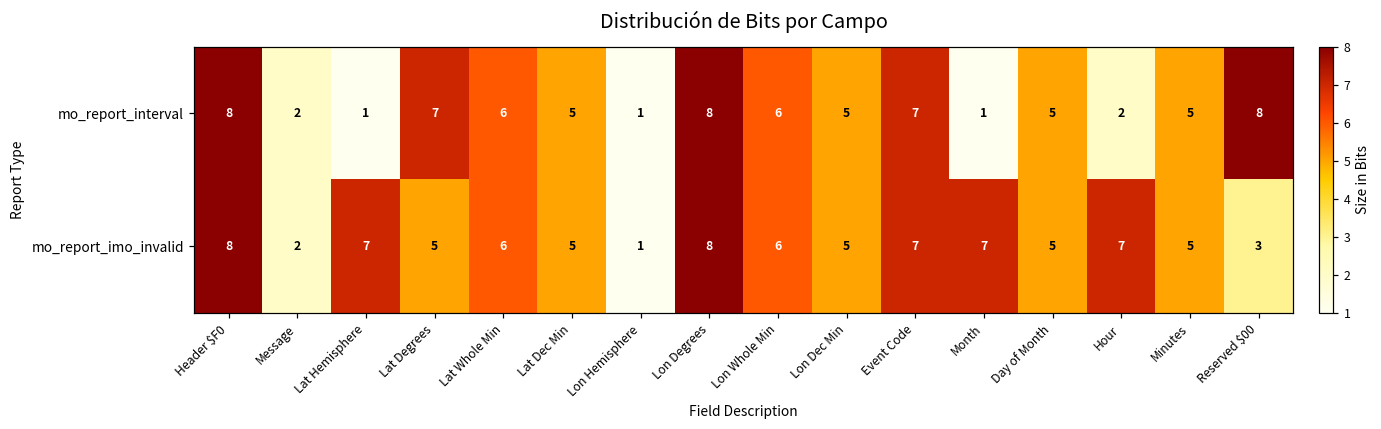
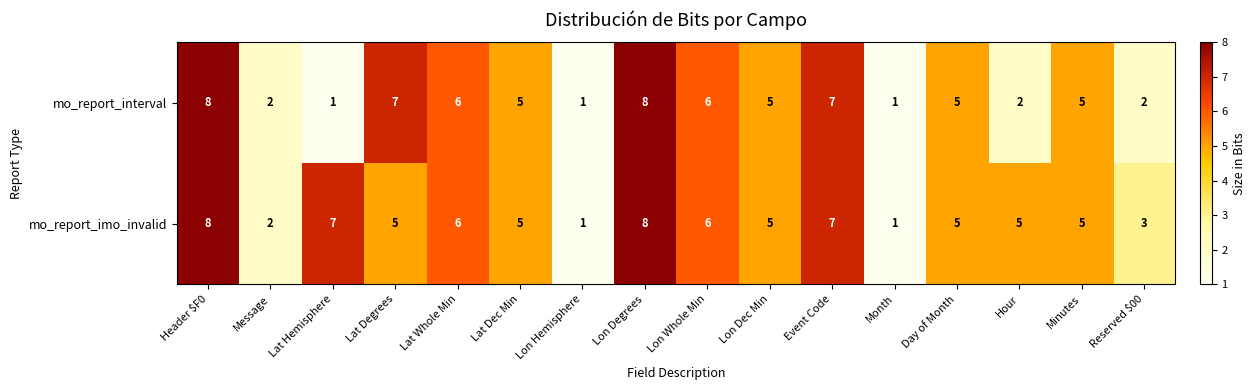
  {
    "mo_report_interval": {
      "Header $F0": 8,
      "Message": 2,
      "Lat Hemisphere": 1,
      "Lat Degrees": 7,
      "Lat Whole Min": 6,
      "Lat Dec Min": 5,
      "Lon Hemisphere": 1,
      "Lon Degrees": 8,
      "Lon Whole Min": 6,
      "Lon Dec Min": 5,
      "Event Code": 7,
      "Month": 1,
      "Day of Month": 5,
      "Hour": 2,
      "Minutes": 5,
-     "Reserved $00": 8
+     "Reserved $00": 2
    },
    "mo_report_imo_invalid": {
      "Header $F0": 8,
      "Message": 2,
      "Lat Hemisphere": 7,
      "Lat Degrees": 5,
      "Lat Whole Min": 6,
      "Lat Dec Min": 5,
      "Lon Hemisphere": 1,
      "Lon Degrees": 8,
      "Lon Whole Min": 6,
      "Lon Dec Min": 5,
      "Event Code": 7,
-     "Month": 7,
+     "Month": 1,
      "Day of Month": 5,
-     "Hour": 7,
+     "Hour": 5,
      "Minutes": 5,
      "Reserved $00": 3
    }
  }
